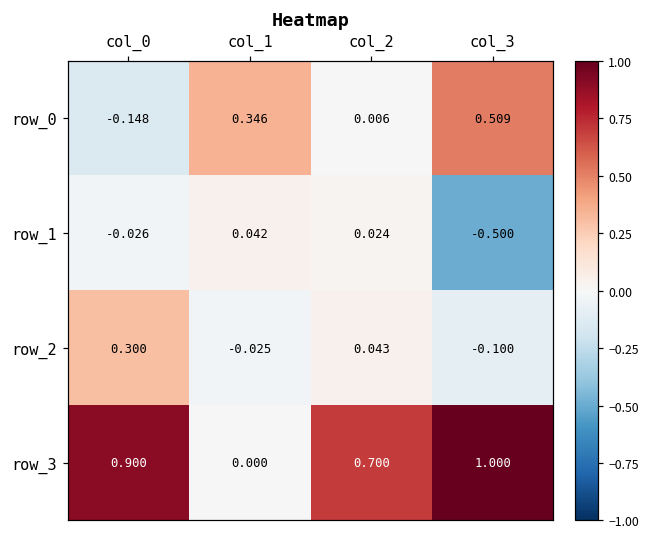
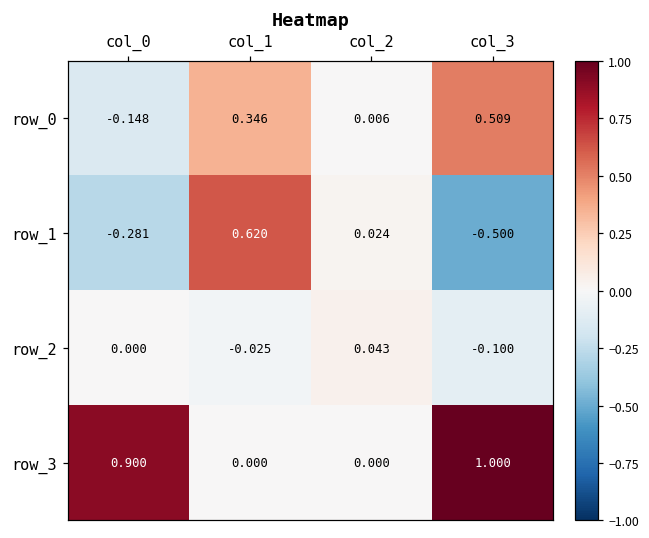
  {
    "row_0": {
      "col_0": -0.148,
      "col_1": 0.346,
      "col_2": 0.006,
      "col_3": 0.509
    },
    "row_1": {
-     "col_0": -0.026,
-     "col_1": 0.042,
+     "col_0": -0.281,
+     "col_1": 0.620,
      "col_2": 0.024,
      "col_3": -0.500
    },
    "row_2": {
-     "col_0": 0.300,
+     "col_0": 0.000,
      "col_1": -0.025,
      "col_2": 0.043,
      "col_3": -0.100
    },
    "row_3": {
      "col_0": 0.900,
      "col_1": 0.000,
-     "col_2": 0.700,
+     "col_2": 0.000,
      "col_3": 1.000
    }
  }
